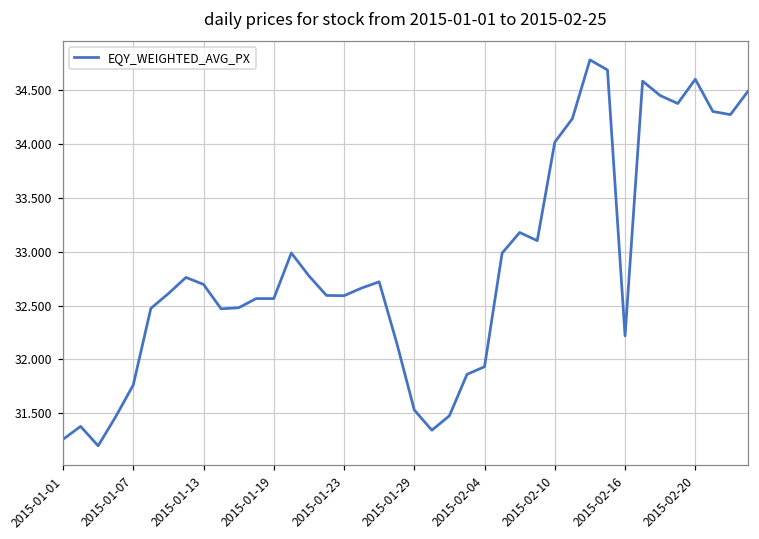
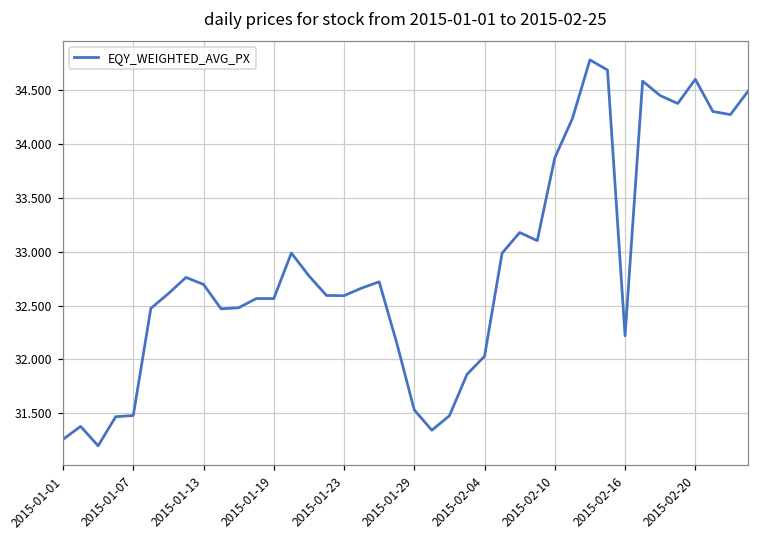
  {
    "2015-01-01": 31.3,
-   "2015-01-07": 31.8,
+   "2015-01-07": 31.5,
    "2015-01-13": 32.7,
    "2015-01-19": 32.6,
    "2015-01-23": 32.6,
    "2015-01-29": 31.5,
-   "2015-02-04": 31.9,
-   "2015-02-10": 34.0,
+   "2015-02-04": 32.0,
+   "2015-02-10": 33.9,
    "2015-02-16": 32.2,
    "2015-02-20": 34.6
  }
